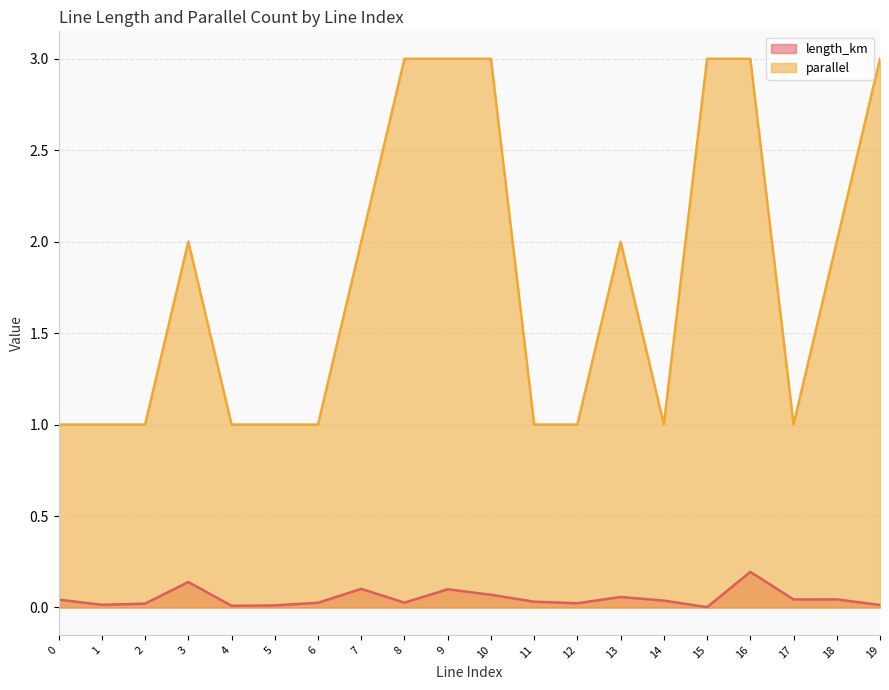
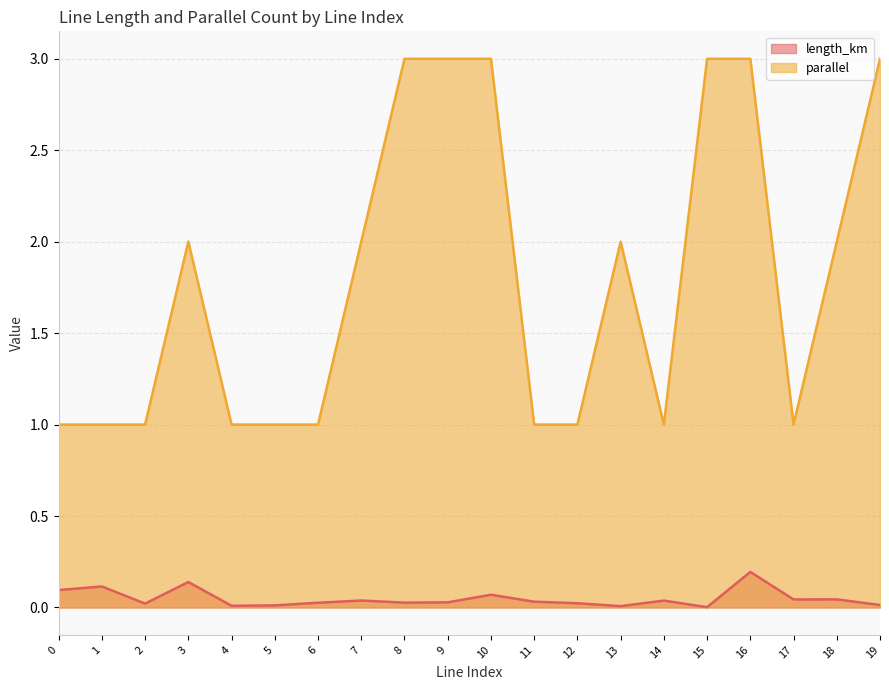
  {
    "length_km": {
-     "0": 0.04,
-     "1": 0.01,
+     "0": 0.10,
+     "1": 0.11,
      "2": 0.02,
      "3": 0.14,
      "4": 0.01,
      "5": 0.01,
      "6": 0.03,
-     "7": 0.10,
+     "7": 0.04,
      "8": 0.03,
-     "9": 0.10,
+     "9": 0.03,
      "10": 0.07,
      "11": 0.03,
      "12": 0.02,
-     "13": 0.06,
+     "13": 0.01,
      "14": 0.04,
      "15": 0.00,
      "16": 0.19,
      "17": 0.04,
      "18": 0.04,
      "19": 0.01
    },
    "parallel": {
      "0": 1.00,
      "1": 1.00,
      "2": 1.00,
      "3": 2.00,
      "4": 1.00,
      "5": 1.00,
      "6": 1.00,
      "7": 2.00,
      "8": 3.00,
      "9": 3.00,
      "10": 3.00,
      "11": 1.00,
      "12": 1.00,
      "13": 2.00,
      "14": 1.00,
      "15": 3.00,
      "16": 3.00,
      "17": 1.00,
      "18": 2.00,
      "19": 3.00
    }
  }
